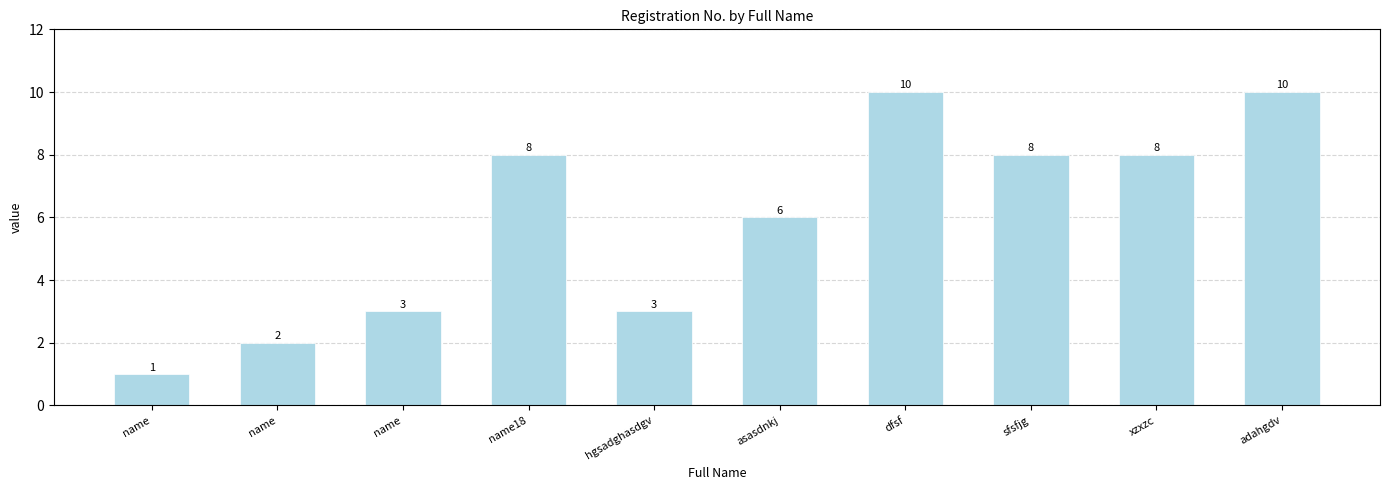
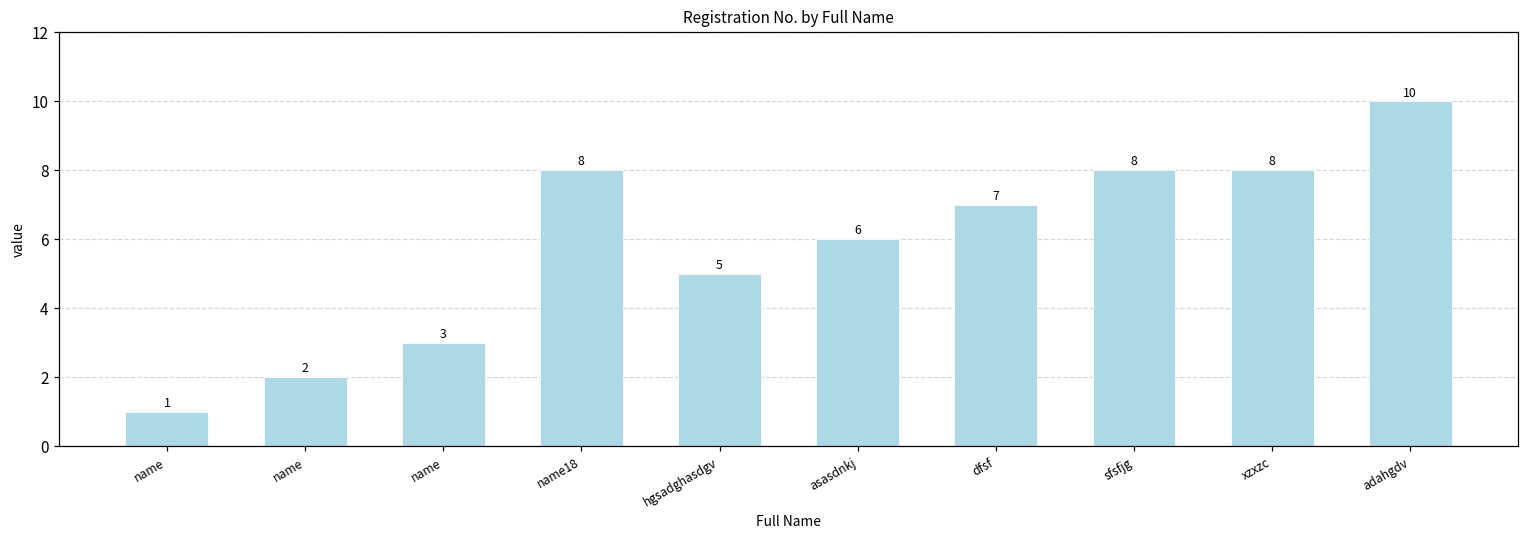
  {
    "name18": 8,
-   "hgsadghasdgv": 3,
+   "hgsadghasdgv": 5,
    "asasdnkj": 6,
-   "dfsf": 10,
+   "dfsf": 7,
    "sfsfjg": 8,
    "xzxzc": 8,
    "adahgdv": 10
  }
